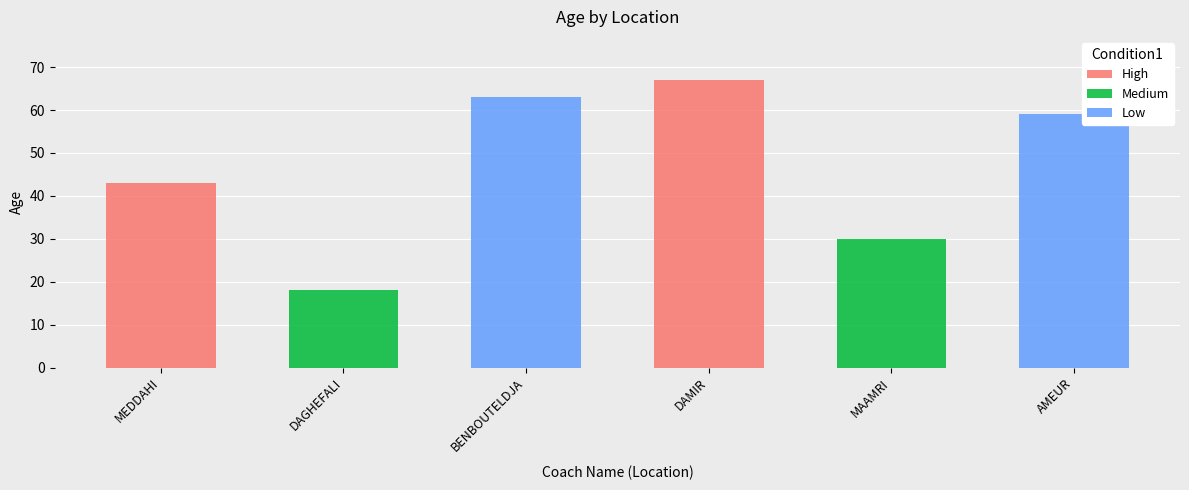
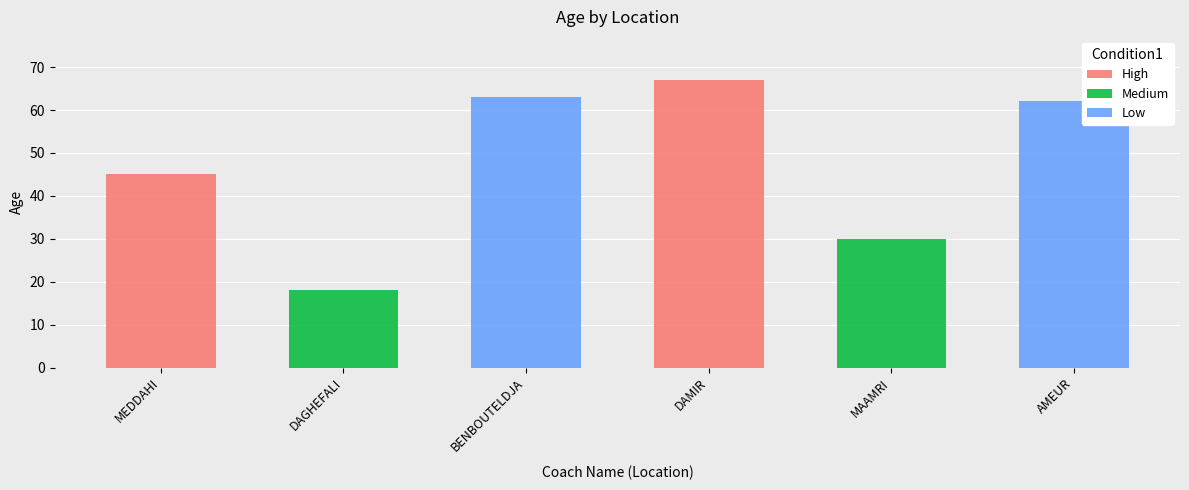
  {
-   "MEDDAHI": 43,
+   "MEDDAHI": 45,
    "DAGHEFALI": 18,
    "BENBOUTELDJA": 63,
    "DAMIR": 67,
    "MAAMRI": 30,
-   "AMEUR": 59
+   "AMEUR": 62
  }
